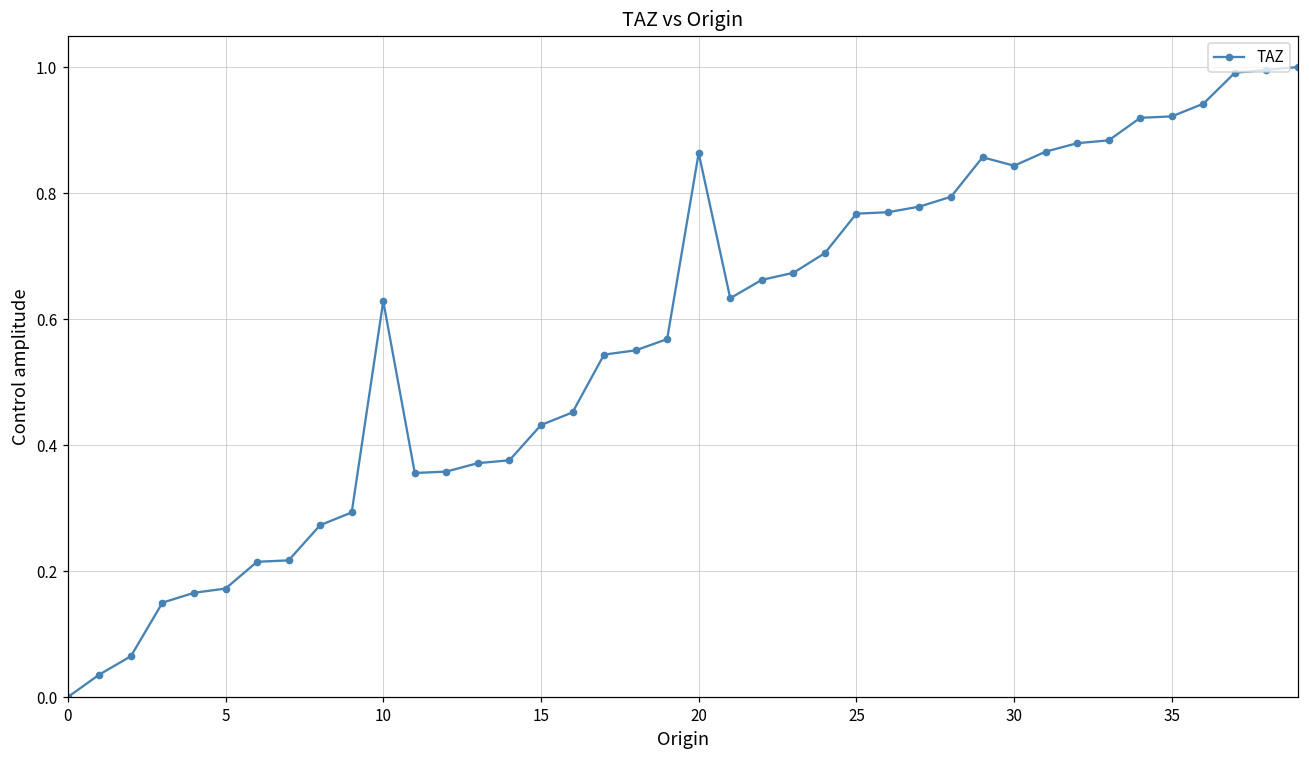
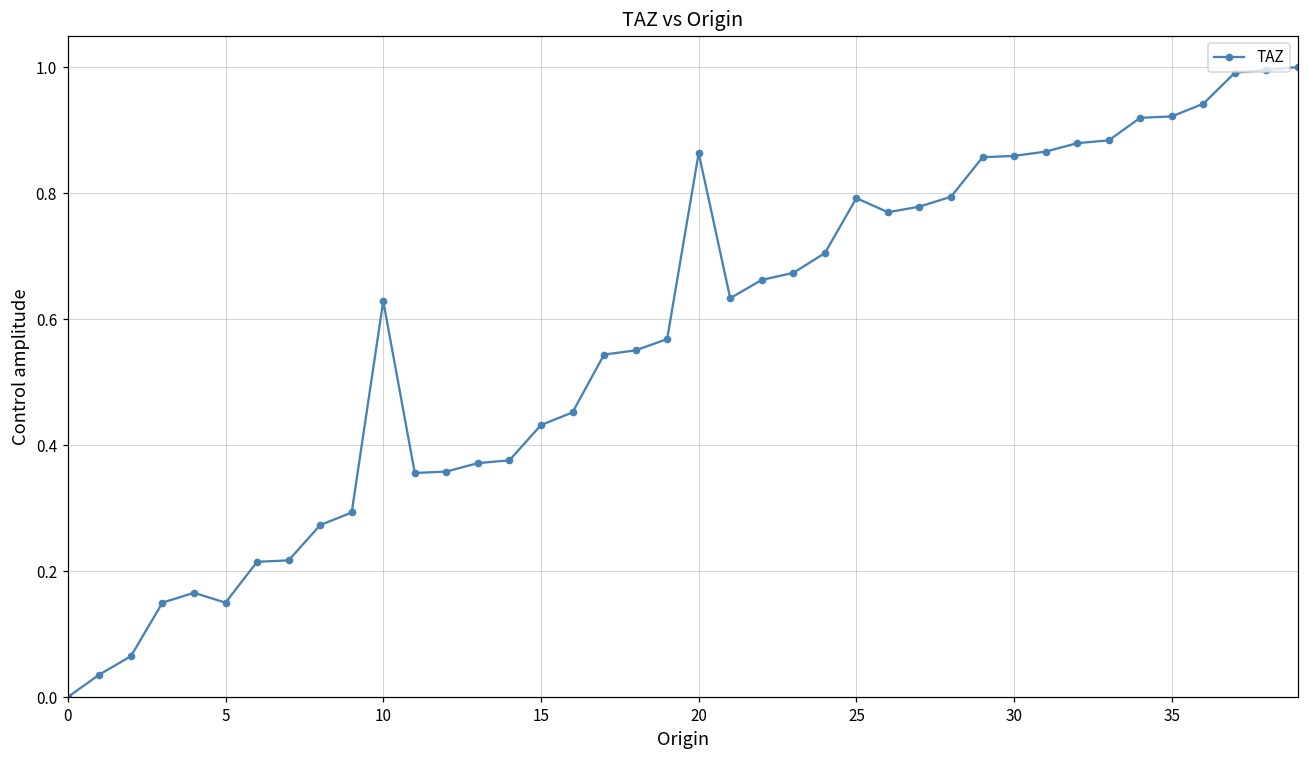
  {
    "0": 0.00,
-   "5": 0.17,
+   "5": 0.15,
    "10": 0.63,
    "15": 0.43,
    "20": 0.86,
-   "25": 0.77,
-   "30": 0.84,
+   "25": 0.79,
+   "30": 0.86,
    "35": 0.92
  }
